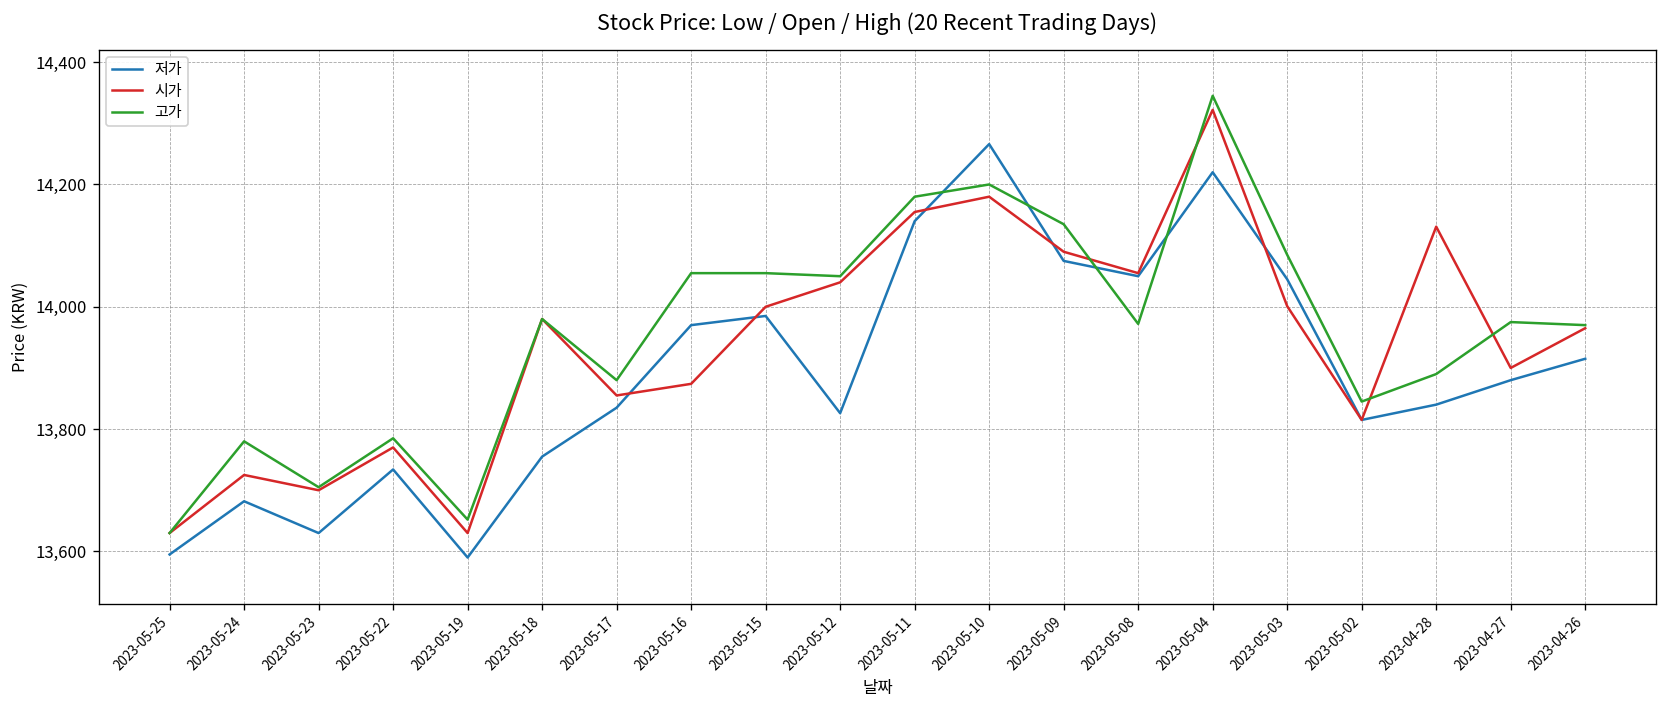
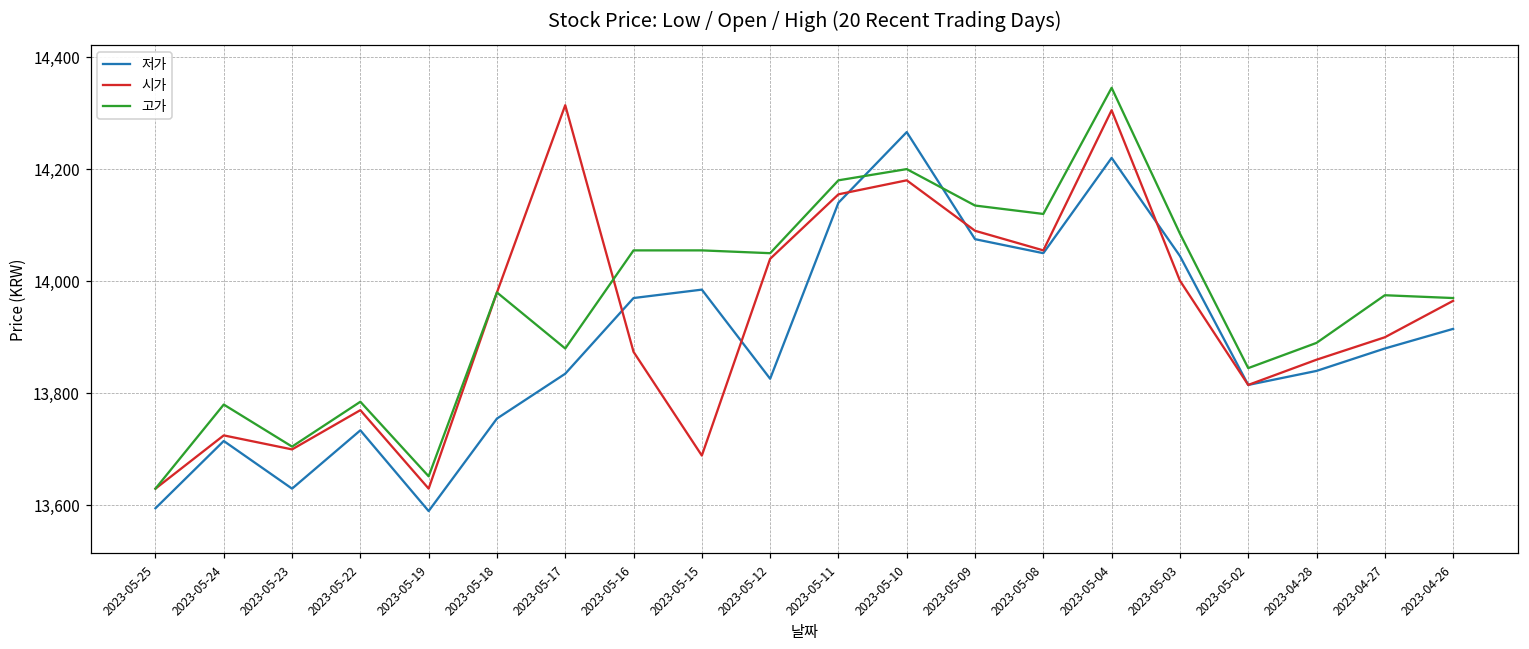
  {
    "저가": {
      "2023-05-25": "13,600",
-     "2023-05-24": "13,680",
+     "2023-05-24": "13,720",
      "2023-05-23": "13,630",
      "2023-05-22": "13,730",
      "2023-05-19": "13,590",
      "2023-05-18": "13,760",
      "2023-05-17": "13,840",
      "2023-05-16": "13,970",
      "2023-05-15": "13,990",
      "2023-05-12": "13,830",
      "2023-05-11": "14,140",
      "2023-05-10": "14,270",
      "2023-05-09": "14,080",
      "2023-05-08": "14,050",
      "2023-05-04": "14,220",
      "2023-05-03": "14,050",
      "2023-04-28": "13,840",
      "2023-04-27": "13,880",
      "2023-04-26": "13,920"
    },
    "시가": {
      "2023-05-24": "13,730",
      "2023-05-22": "13,770",
      "2023-05-19": "13,630",
-     "2023-05-17": "13,860",
+     "2023-05-17": "14,310",
      "2023-05-16": "13,870",
-     "2023-05-15": "14,000",
+     "2023-05-15": "13,690",
      "2023-05-12": "14,040",
      "2023-05-11": "14,160",
      "2023-05-10": "14,180",
      "2023-05-09": "14,090",
      "2023-05-08": "14,060",
-     "2023-05-04": "14,320",
+     "2023-05-04": "14,310",
      "2023-05-03": "14,000",
-     "2023-04-28": "14,130",
+     "2023-04-28": "13,860",
      "2023-04-27": "13,900",
      "2023-04-26": "13,970"
    },
    "고가": {
      "2023-05-24": "13,780",
      "2023-05-22": "13,790",
      "2023-05-19": "13,650",
      "2023-05-17": "13,880",
      "2023-05-16": "14,060",
      "2023-05-15": "14,060",
      "2023-05-12": "14,050",
      "2023-05-11": "14,180",
      "2023-05-10": "14,200",
      "2023-05-09": "14,140",
-     "2023-05-08": "13,970",
+     "2023-05-08": "14,120",
      "2023-05-04": "14,350",
      "2023-05-03": "14,090",
      "2023-05-02": "13,850",
      "2023-04-28": "13,890",
      "2023-04-27": "13,980",
      "2023-04-26": "13,970"
    }
  }
